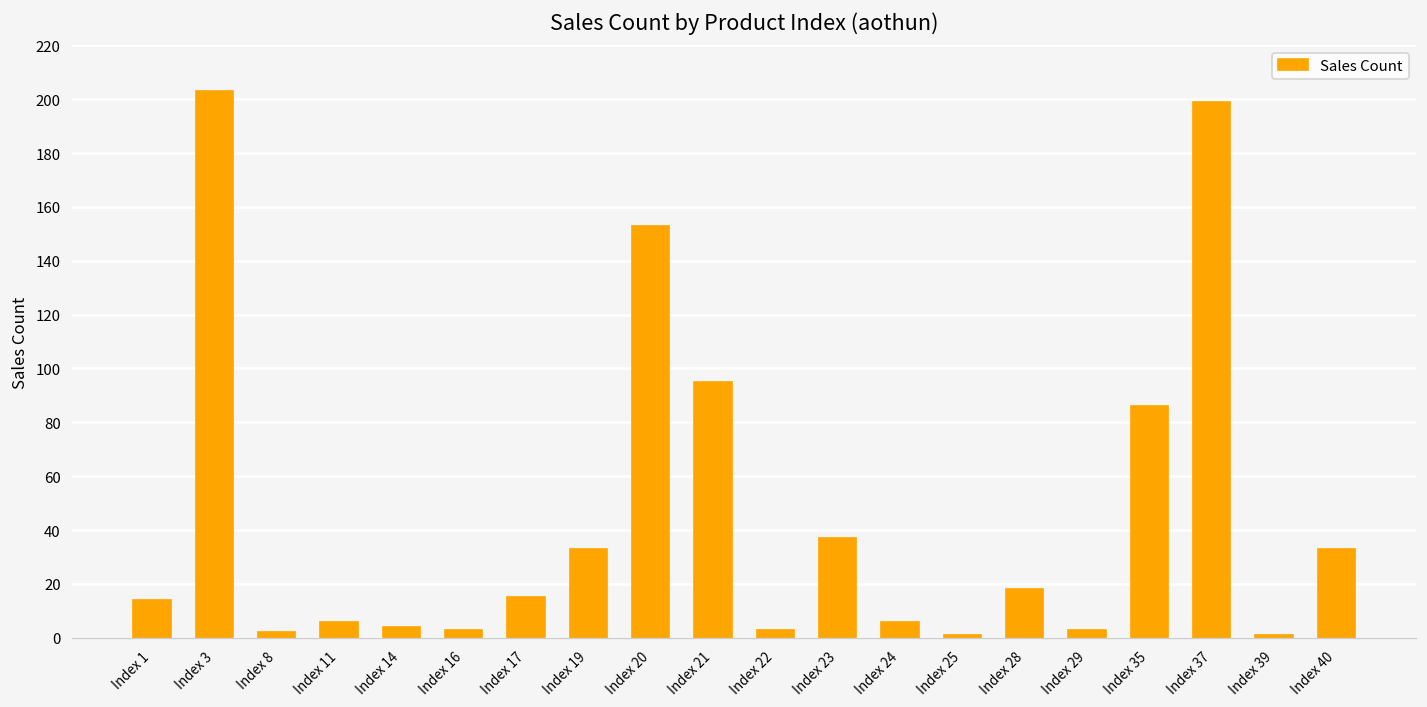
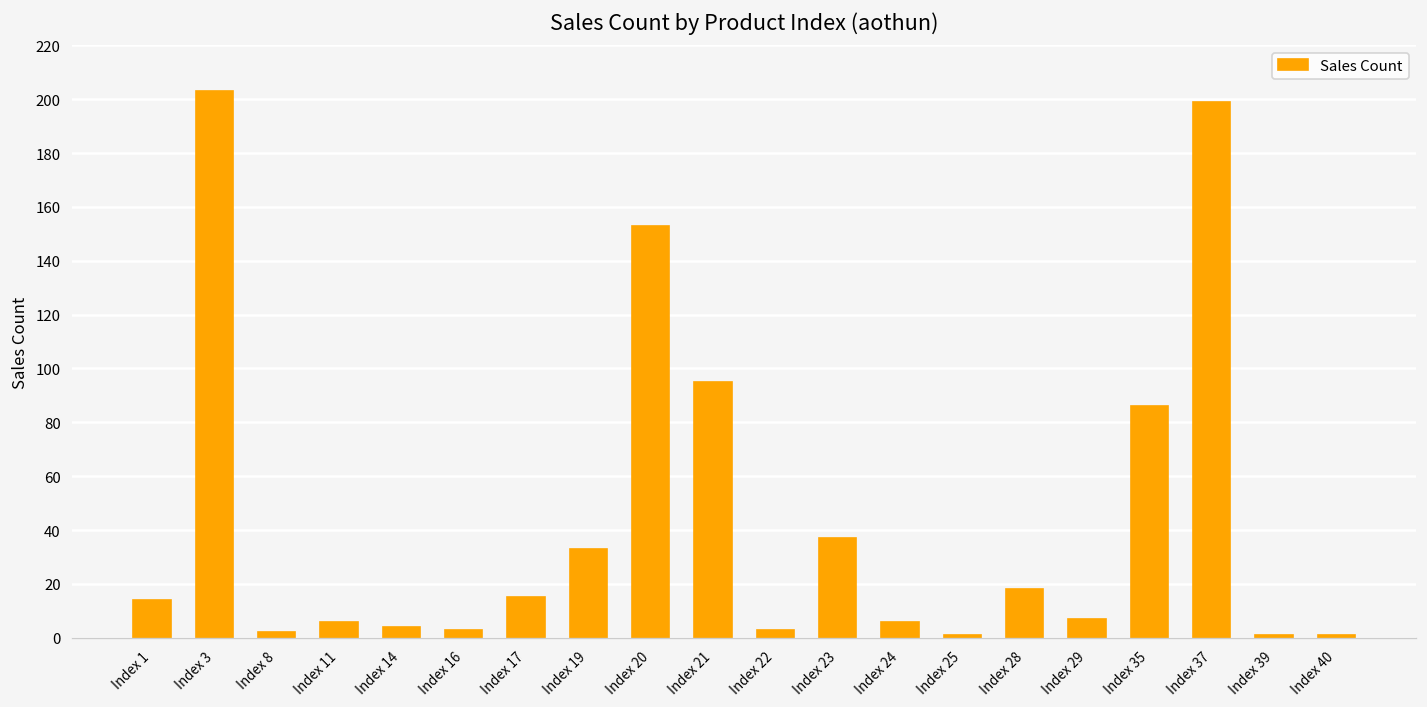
  {
    "Index 1": 14,
    "Index 3": 203,
    "Index 8": 2,
    "Index 11": 6,
    "Index 14": 4,
    "Index 16": 3,
    "Index 17": 15,
    "Index 19": 33,
    "Index 20": 153,
    "Index 21": 95,
    "Index 22": 3,
    "Index 23": 37,
    "Index 24": 6,
    "Index 28": 18,
-   "Index 29": 3,
+   "Index 29": 7,
    "Index 35": 86,
    "Index 37": 199,
-   "Index 40": 33
+   "Index 40": 1
  }
